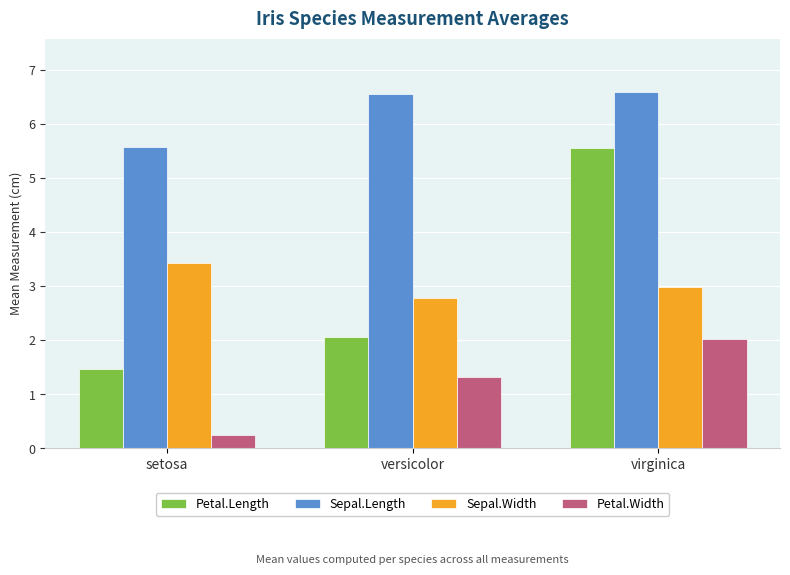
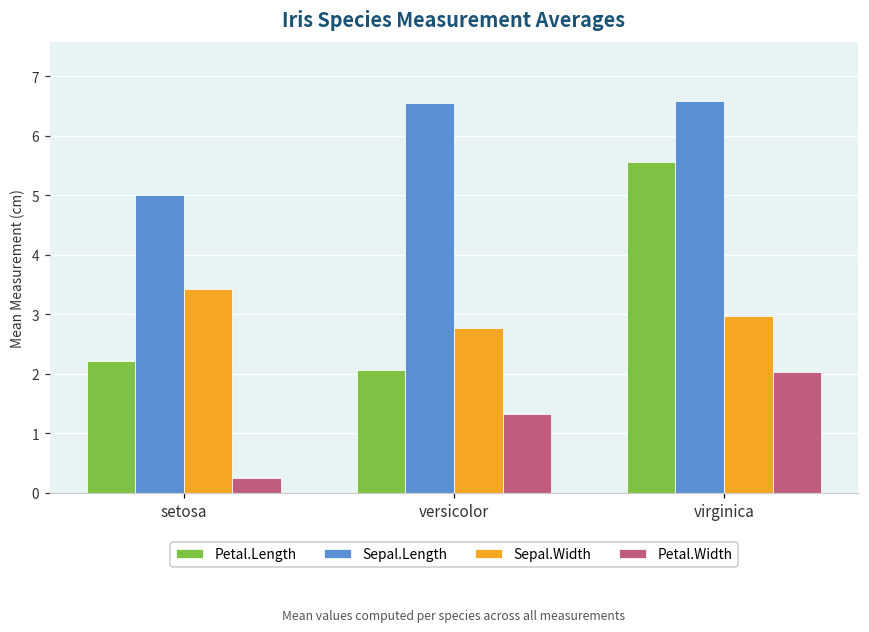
  {
    "Petal.Length": {
-     "setosa": 1.5,
+     "setosa": 2.2,
      "versicolor": 2.1,
      "virginica": 5.6
    },
    "Sepal.Length": {
-     "setosa": 5.6,
+     "setosa": 5.0,
      "versicolor": 6.6,
      "virginica": 6.6
    },
    "Sepal.Width": {
      "setosa": 3.4,
      "versicolor": 2.8,
      "virginica": 3.0
    },
    "Petal.Width": {
      "setosa": 0.2,
      "versicolor": 1.3,
      "virginica": 2.0
    }
  }
